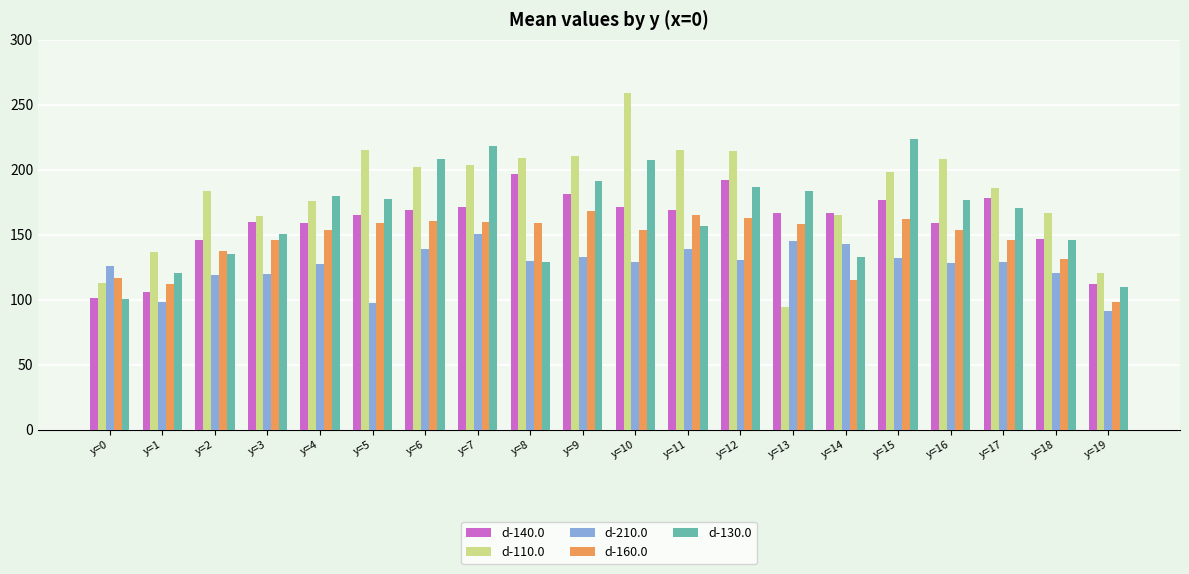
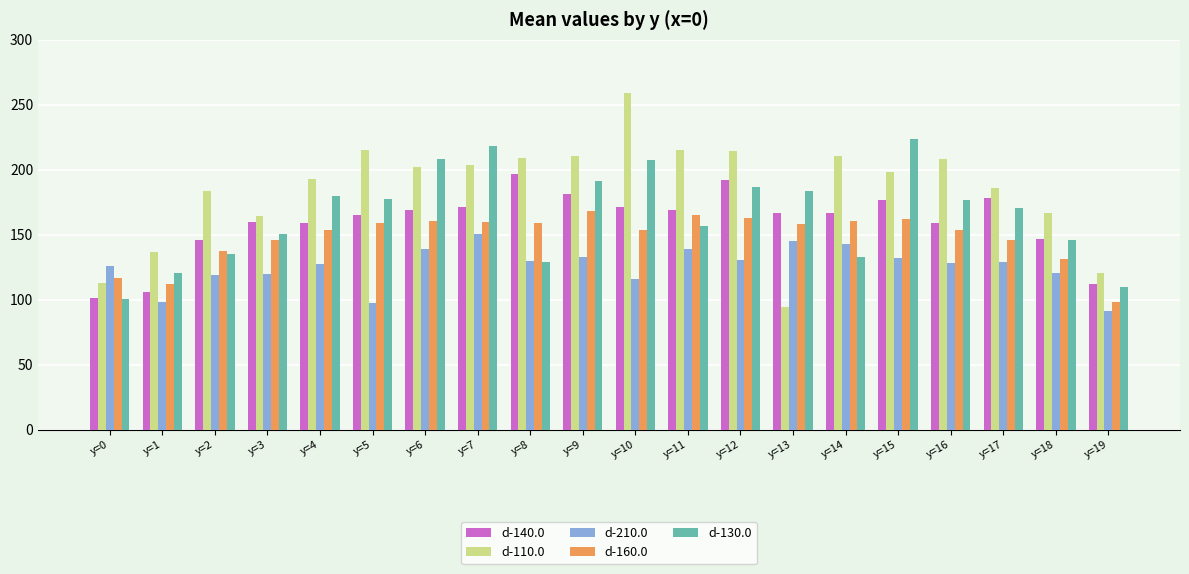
  {
    "d-140.0": {
      "y=0": 101,
      "y=1": 106,
      "y=2": 146,
      "y=3": 160,
      "y=4": 159,
      "y=5": 165,
      "y=6": 169,
      "y=7": 171,
      "y=8": 197,
      "y=9": 181,
      "y=10": 171,
      "y=11": 169,
      "y=12": 192,
      "y=13": 167,
      "y=14": 167,
      "y=15": 177,
      "y=16": 159,
      "y=17": 178,
      "y=18": 147,
      "y=19": 112
    },
    "d-110.0": {
      "y=0": 113,
      "y=1": 137,
      "y=2": 184,
      "y=3": 165,
-     "y=4": 176,
+     "y=4": 193,
      "y=5": 215,
      "y=6": 202,
      "y=7": 204,
      "y=8": 209,
      "y=9": 211,
      "y=10": 259,
      "y=11": 215,
      "y=12": 214,
      "y=13": 95,
-     "y=14": 165,
+     "y=14": 210,
      "y=15": 198,
      "y=16": 208,
      "y=17": 186,
      "y=18": 167,
      "y=19": 120
    },
    "d-210.0": {
      "y=0": 126,
      "y=1": 98,
      "y=2": 119,
      "y=3": 120,
      "y=4": 128,
      "y=5": 98,
      "y=6": 139,
      "y=7": 151,
      "y=8": 130,
      "y=9": 133,
-     "y=10": 129,
+     "y=10": 116,
      "y=11": 139,
      "y=12": 130,
      "y=13": 145,
      "y=14": 143,
      "y=15": 132,
      "y=16": 128,
      "y=17": 129,
      "y=18": 120,
      "y=19": 91
    },
    "d-160.0": {
      "y=0": 117,
      "y=1": 112,
      "y=2": 137,
      "y=3": 146,
      "y=4": 154,
      "y=5": 159,
      "y=6": 160,
      "y=7": 160,
      "y=8": 159,
      "y=9": 168,
      "y=10": 154,
      "y=11": 165,
      "y=12": 163,
      "y=13": 158,
-     "y=14": 115,
+     "y=14": 161,
      "y=15": 162,
      "y=16": 154,
      "y=17": 146,
      "y=18": 132,
      "y=19": 98
    },
    "d-130.0": {
      "y=0": 100,
      "y=1": 121,
      "y=2": 135,
      "y=3": 151,
      "y=4": 180,
      "y=5": 178,
      "y=6": 208,
      "y=7": 218,
      "y=8": 129,
      "y=9": 191,
      "y=10": 207,
      "y=11": 157,
      "y=12": 187,
      "y=13": 183,
      "y=14": 133,
      "y=15": 224,
      "y=16": 177,
      "y=17": 171,
      "y=18": 146,
      "y=19": 110
    }
  }
